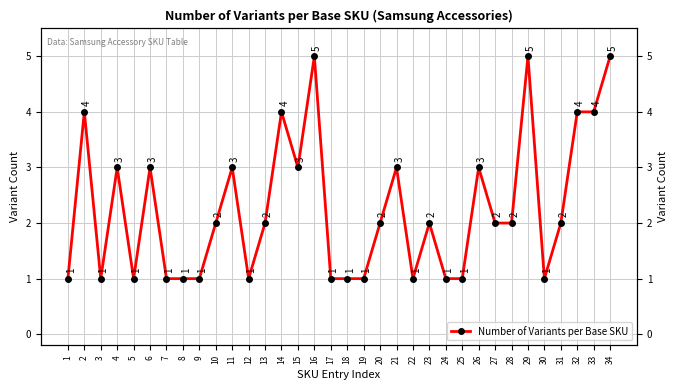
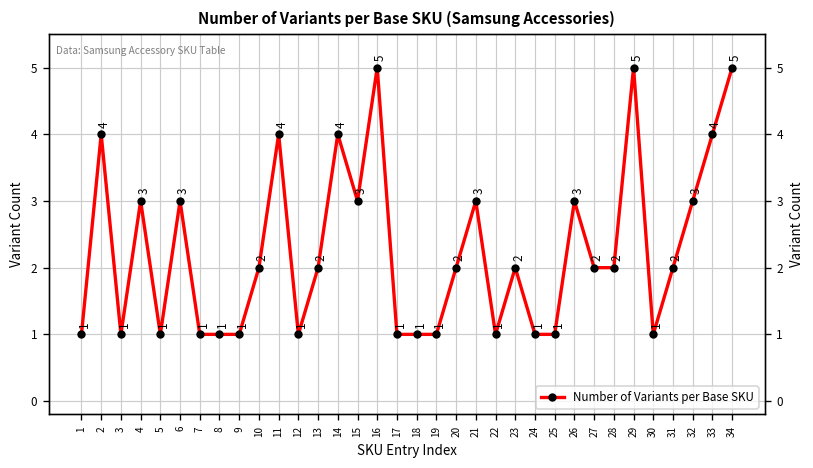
  {
    "1": 1,
    "2": 4,
    "3": 1,
    "4": 3,
    "5": 1,
    "6": 3,
    "7": 1,
    "8": 1,
    "9": 1,
    "10": 2,
-   "11": 3,
+   "11": 4,
    "12": 1,
    "13": 2,
    "14": 4,
    "15": 3,
    "16": 5,
    "17": 1,
    "18": 1,
    "19": 1,
    "20": 2,
    "21": 3,
    "22": 1,
    "23": 2,
    "24": 1,
    "25": 1,
    "26": 3,
    "27": 2,
    "28": 2,
    "29": 5,
    "30": 1,
    "31": 2,
-   "32": 4,
+   "32": 3,
    "33": 4,
    "34": 5
  }
